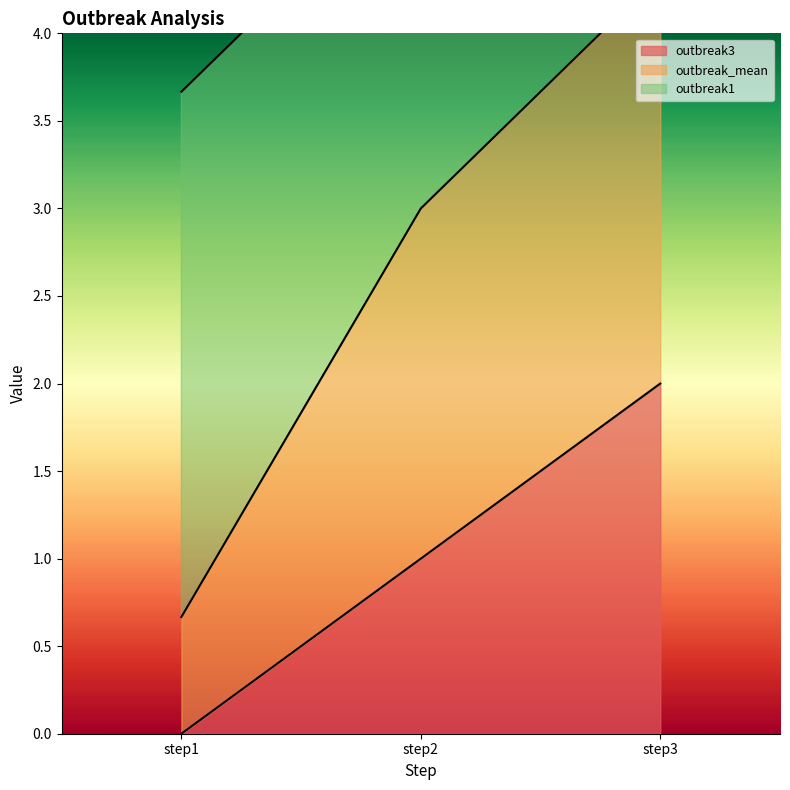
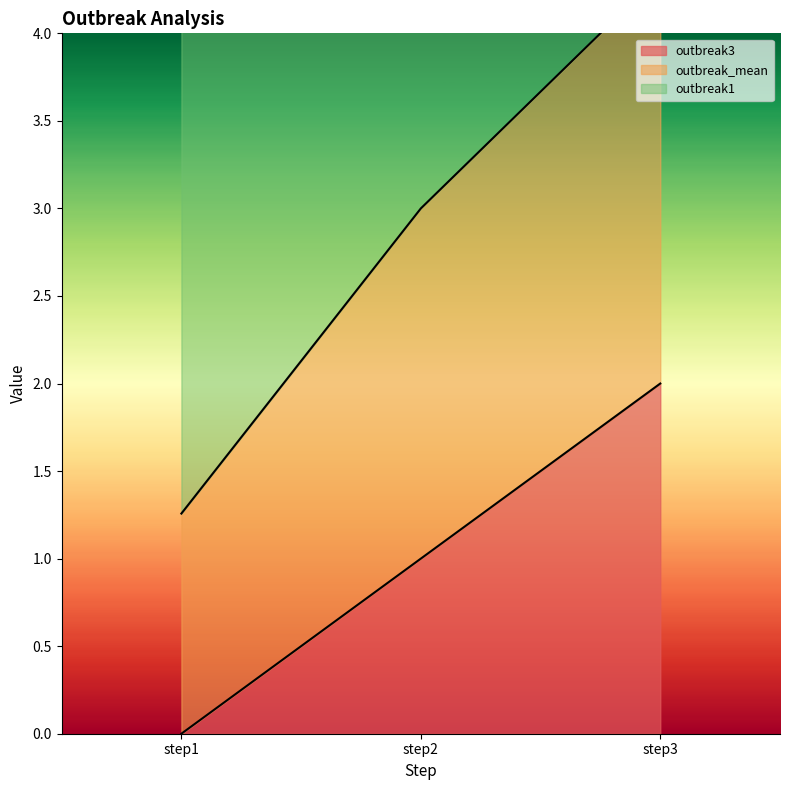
  {
    "outbreak3": {
      "step1": 0.00,
      "step2": 1.00,
      "step3": 2.00
    },
    "outbreak_mean": {
-     "step1": 0.67,
+     "step1": 1.26,
      "step2": 2.00
    }
  }
